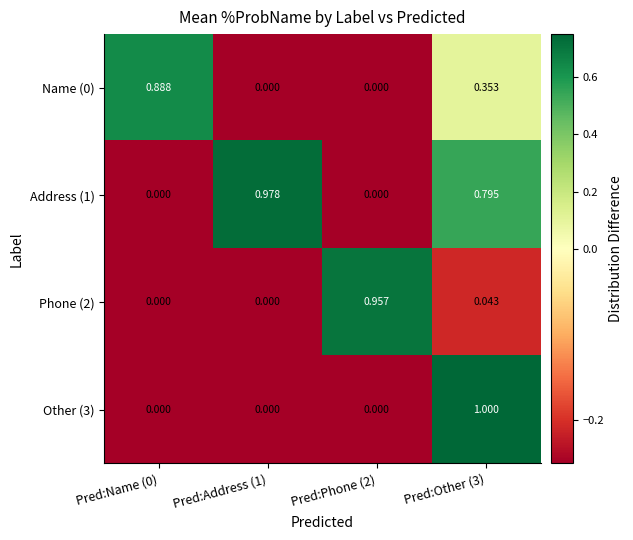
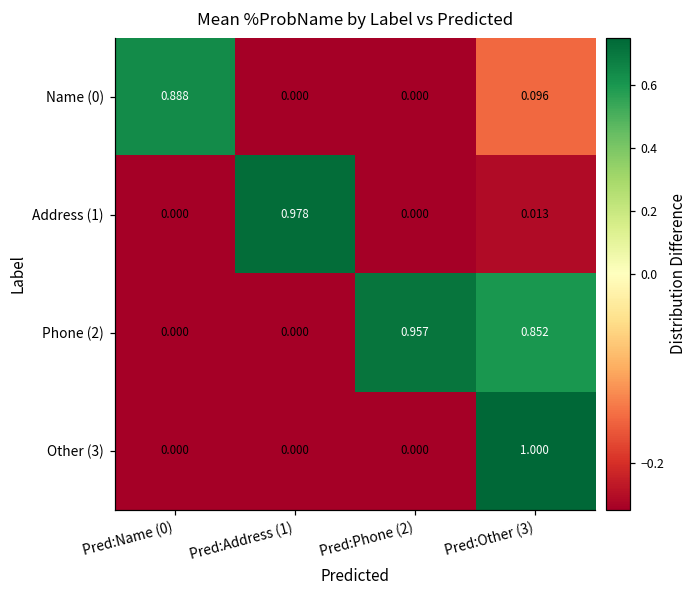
  {
    "Name (0)": {
      "Pred:Name (0)": 0.888,
      "Pred:Address (1)": 0.000,
      "Pred:Phone (2)": 0.000,
-     "Pred:Other (3)": 0.353
+     "Pred:Other (3)": 0.096
    },
    "Address (1)": {
      "Pred:Name (0)": 0.000,
      "Pred:Address (1)": 0.978,
      "Pred:Phone (2)": 0.000,
-     "Pred:Other (3)": 0.795
+     "Pred:Other (3)": 0.013
    },
    "Phone (2)": {
      "Pred:Name (0)": 0.000,
      "Pred:Address (1)": 0.000,
      "Pred:Phone (2)": 0.957,
-     "Pred:Other (3)": 0.043
+     "Pred:Other (3)": 0.852
    },
    "Other (3)": {
      "Pred:Name (0)": 0.000,
      "Pred:Address (1)": 0.000,
      "Pred:Phone (2)": 0.000,
      "Pred:Other (3)": 1.000
    }
  }
